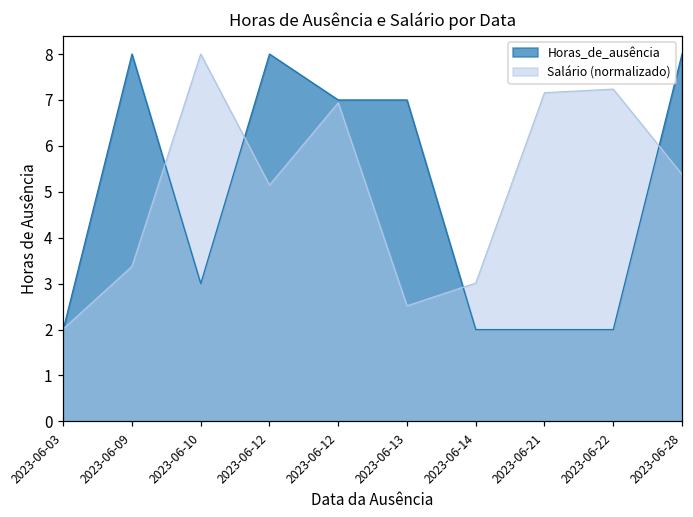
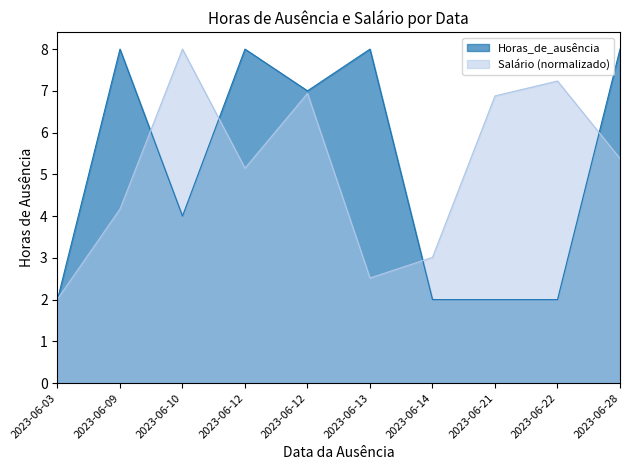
  {
    "Horas_de_ausência": {
      "2023-06-09": 8,
-     "2023-06-10": 3,
-     "2023-06-13": 7,
+     "2023-06-10": 4,
+     "2023-06-13": 8,
      "2023-06-14": 2,
      "2023-06-21": 2,
      "2023-06-22": 2,
      "2023-06-28": 8
    },
    "Salário (normalizado)": {
-     "2023-06-09": 3.4,
+     "2023-06-09": 4.2,
      "2023-06-10": 8.0,
      "2023-06-13": 2.5,
      "2023-06-14": 3.0,
-     "2023-06-21": 7.2,
+     "2023-06-21": 6.9,
      "2023-06-22": 7.2,
      "2023-06-28": 5.4
    }
  }
